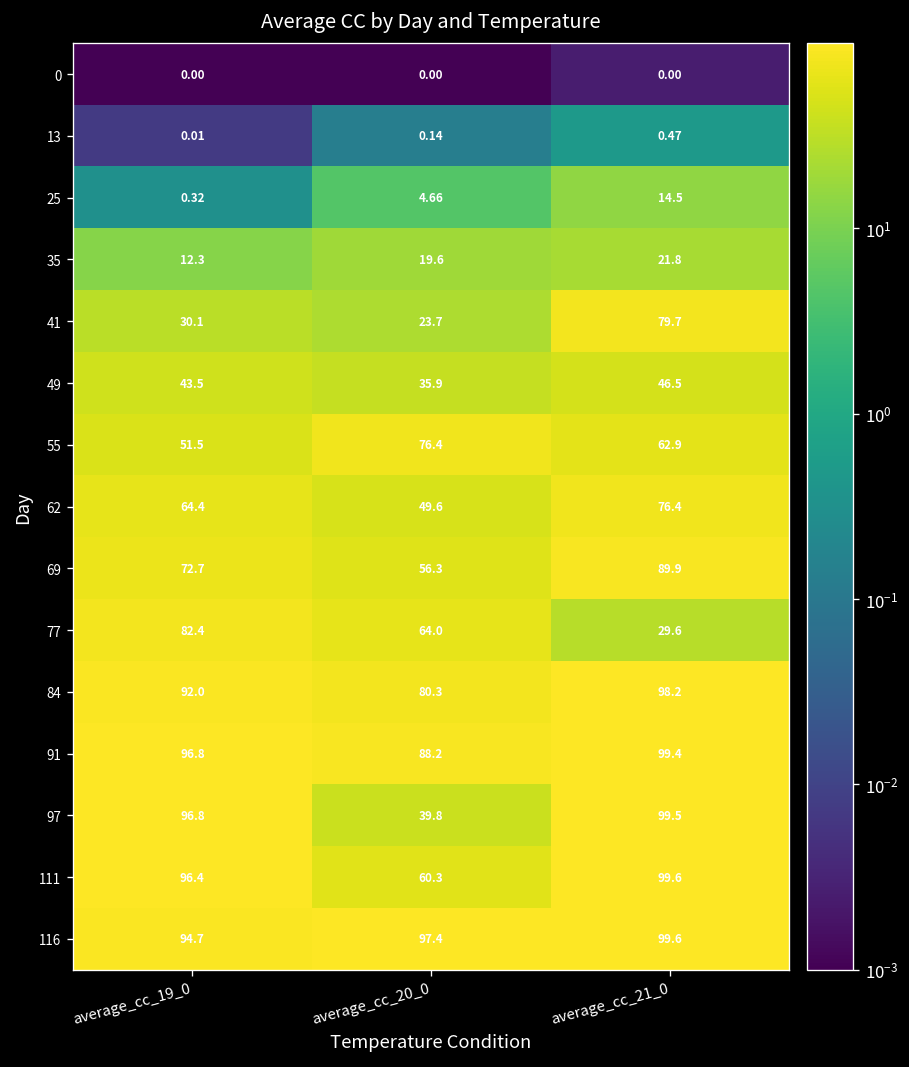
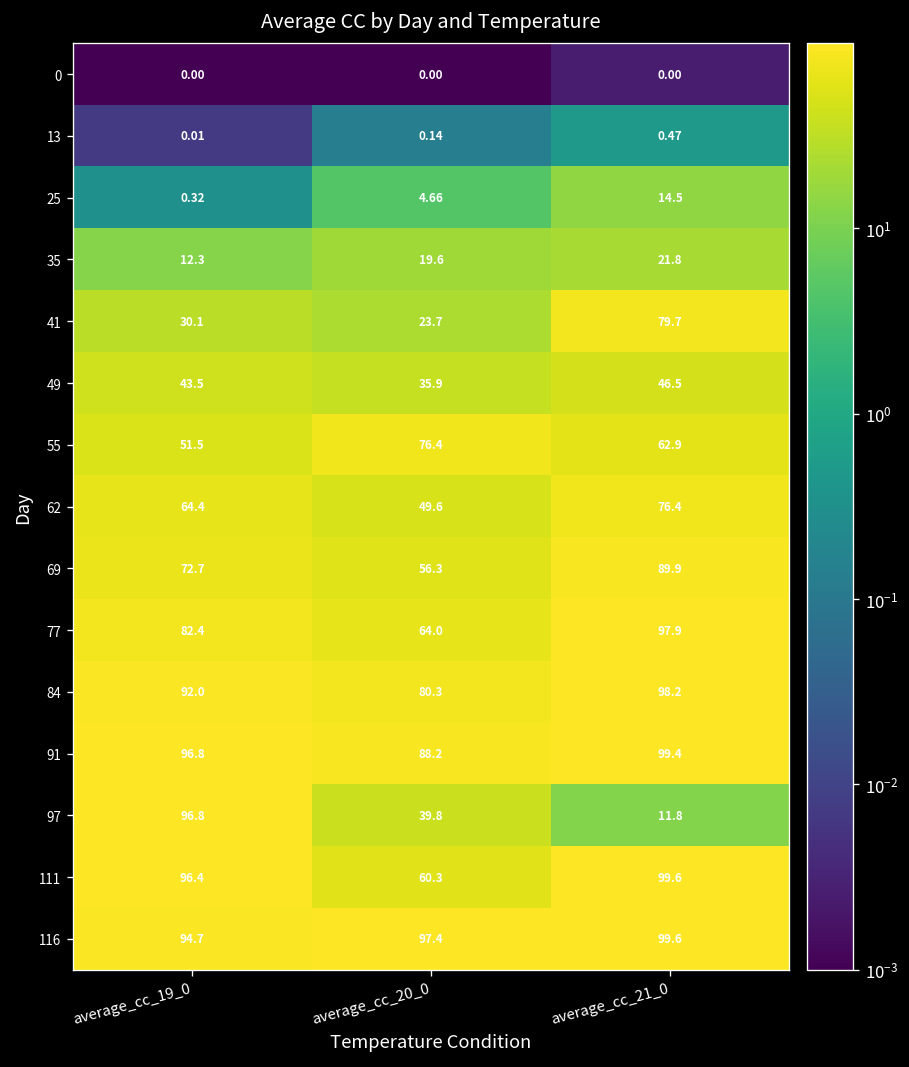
  {
    "0": {
      "average_cc_19_0": 0.00,
      "average_cc_20_0": 0.00,
      "average_cc_21_0": 0.00
    },
    "13": {
      "average_cc_19_0": 0.01,
      "average_cc_20_0": 0.14,
      "average_cc_21_0": 0.47
    },
    "25": {
      "average_cc_19_0": 0.32,
      "average_cc_20_0": 4.66,
      "average_cc_21_0": 14.5
    },
    "35": {
      "average_cc_19_0": 12.3,
      "average_cc_20_0": 19.6,
      "average_cc_21_0": 21.8
    },
    "41": {
      "average_cc_19_0": 30.1,
      "average_cc_20_0": 23.7,
      "average_cc_21_0": 79.7
    },
    "49": {
      "average_cc_19_0": 43.5,
      "average_cc_20_0": 35.9,
      "average_cc_21_0": 46.5
    },
    "55": {
      "average_cc_19_0": 51.5,
      "average_cc_20_0": 76.4,
      "average_cc_21_0": 62.9
    },
    "62": {
      "average_cc_19_0": 64.4,
      "average_cc_20_0": 49.6,
      "average_cc_21_0": 76.4
    },
    "69": {
      "average_cc_19_0": 72.7,
      "average_cc_20_0": 56.3,
      "average_cc_21_0": 89.9
    },
    "77": {
      "average_cc_19_0": 82.4,
      "average_cc_20_0": 64.0,
-     "average_cc_21_0": 29.6
+     "average_cc_21_0": 97.9
    },
    "84": {
      "average_cc_19_0": 92.0,
      "average_cc_20_0": 80.3,
      "average_cc_21_0": 98.2
    },
    "91": {
      "average_cc_19_0": 96.8,
      "average_cc_20_0": 88.2,
      "average_cc_21_0": 99.4
    },
    "97": {
      "average_cc_19_0": 96.8,
      "average_cc_20_0": 39.8,
-     "average_cc_21_0": 99.5
+     "average_cc_21_0": 11.8
    },
    "111": {
      "average_cc_19_0": 96.4,
      "average_cc_20_0": 60.3,
      "average_cc_21_0": 99.6
    },
    "116": {
      "average_cc_19_0": 94.7,
      "average_cc_20_0": 97.4,
      "average_cc_21_0": 99.6
    }
  }
